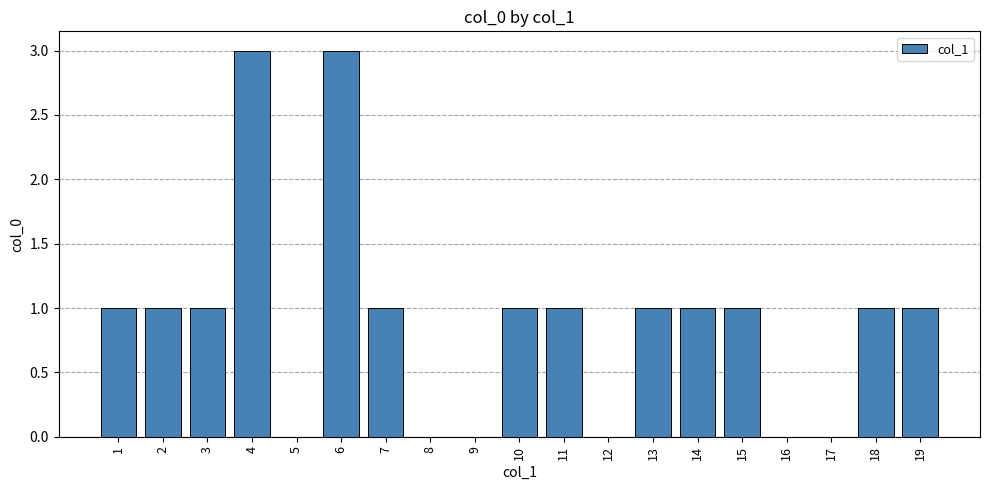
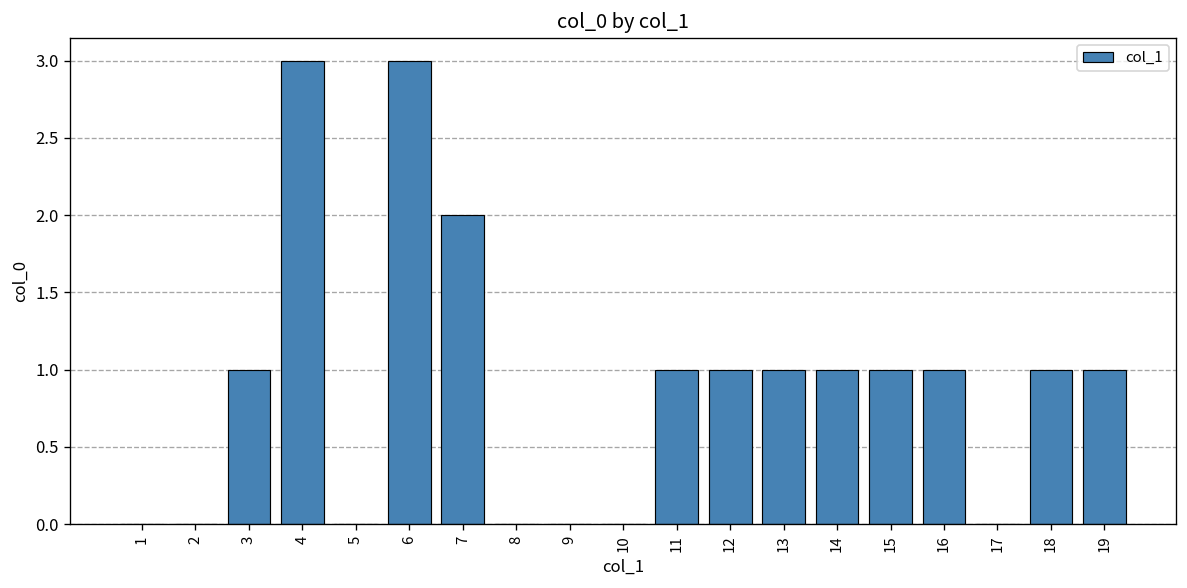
  {
-   "1": 1,
-   "2": 1,
+   "1": 0,
+   "2": 0,
    "3": 1,
    "4": 3,
    "5": 0,
    "6": 3,
-   "7": 1,
+   "7": 2,
    "8": 0,
    "9": 0,
-   "10": 1,
+   "10": 0,
    "11": 1,
-   "12": 0,
+   "12": 1,
    "13": 1,
    "14": 1,
    "15": 1,
-   "16": 0,
+   "16": 1,
    "17": 0,
    "18": 1,
    "19": 1
  }
